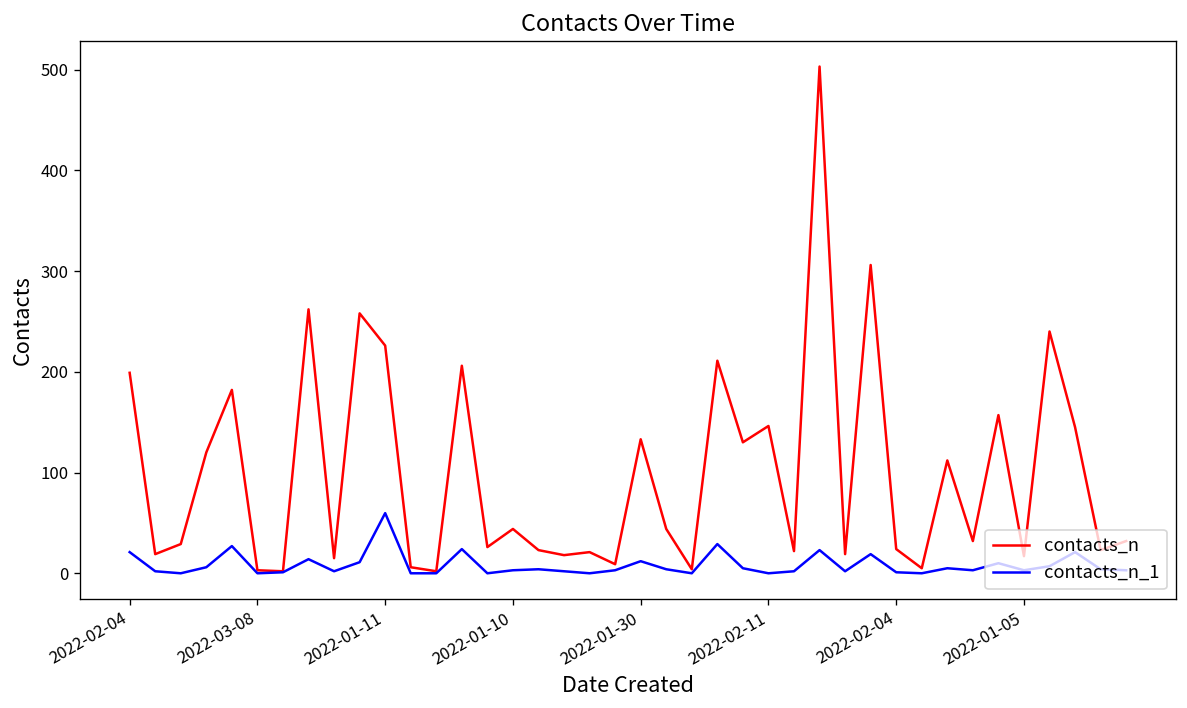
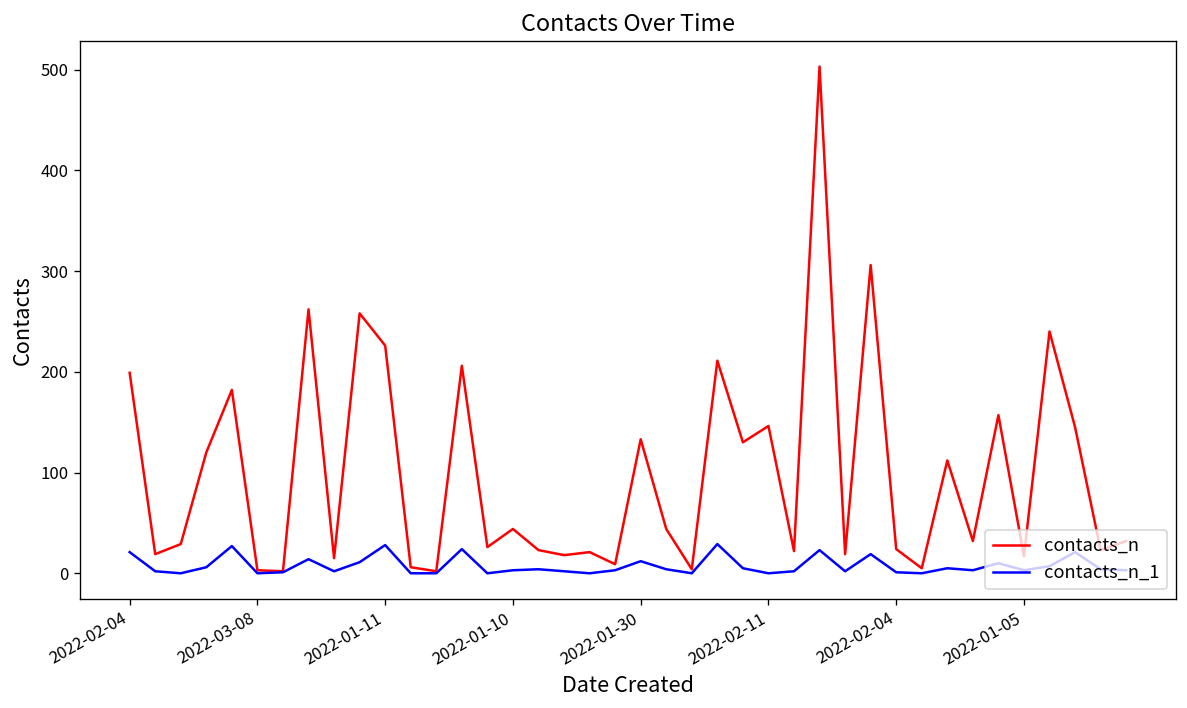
  {
    "contacts_n": {
      "2022-01-11": 230,
      "2022-02-11": 150
    },
    "contacts_n_1": {
-     "2022-01-11": 60,
+     "2022-01-11": 30,
      "2022-02-11": 0
    }
  }
